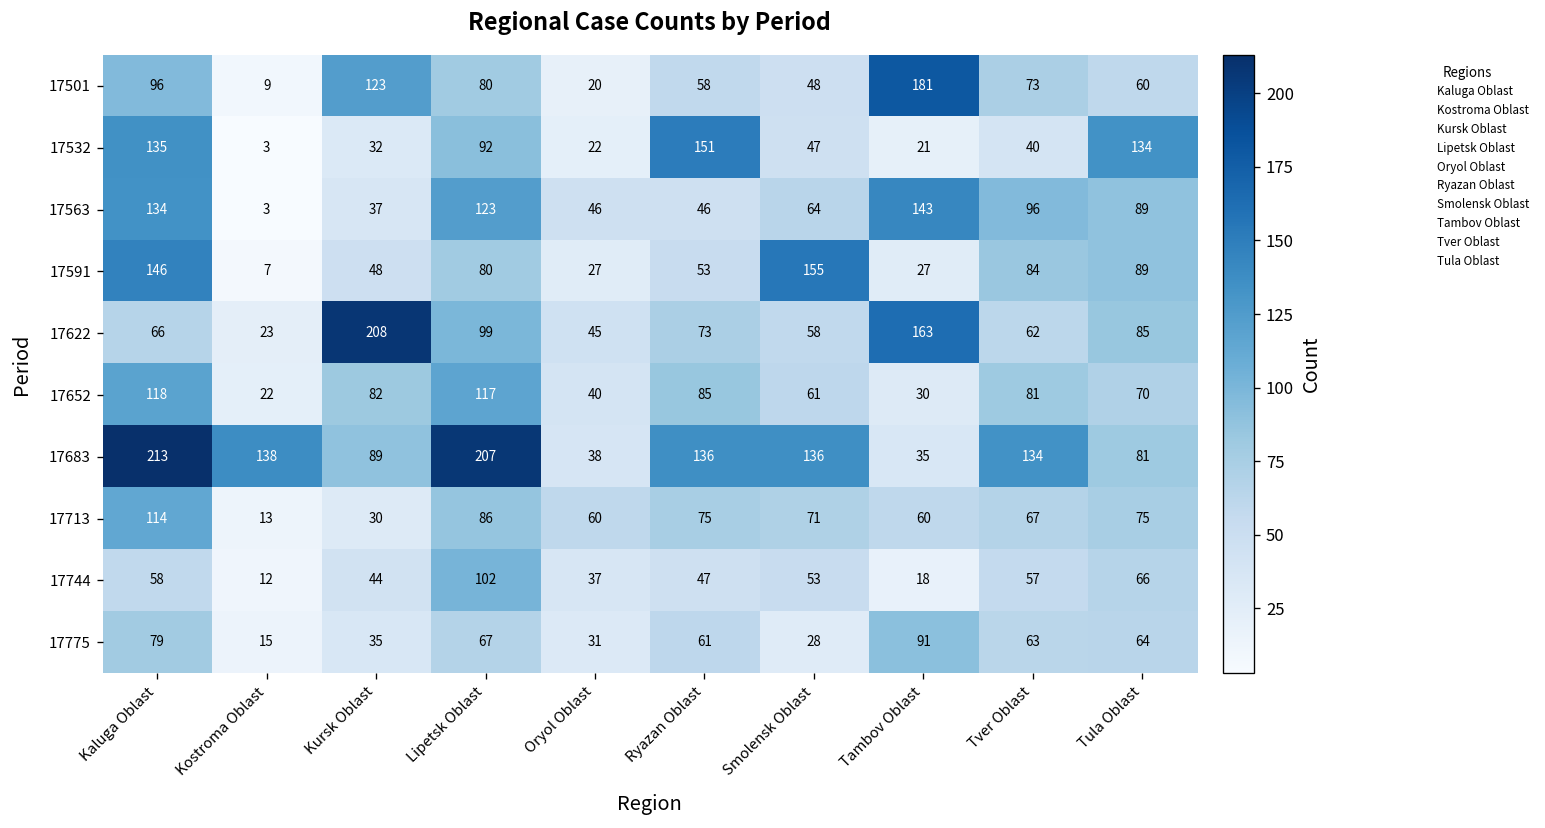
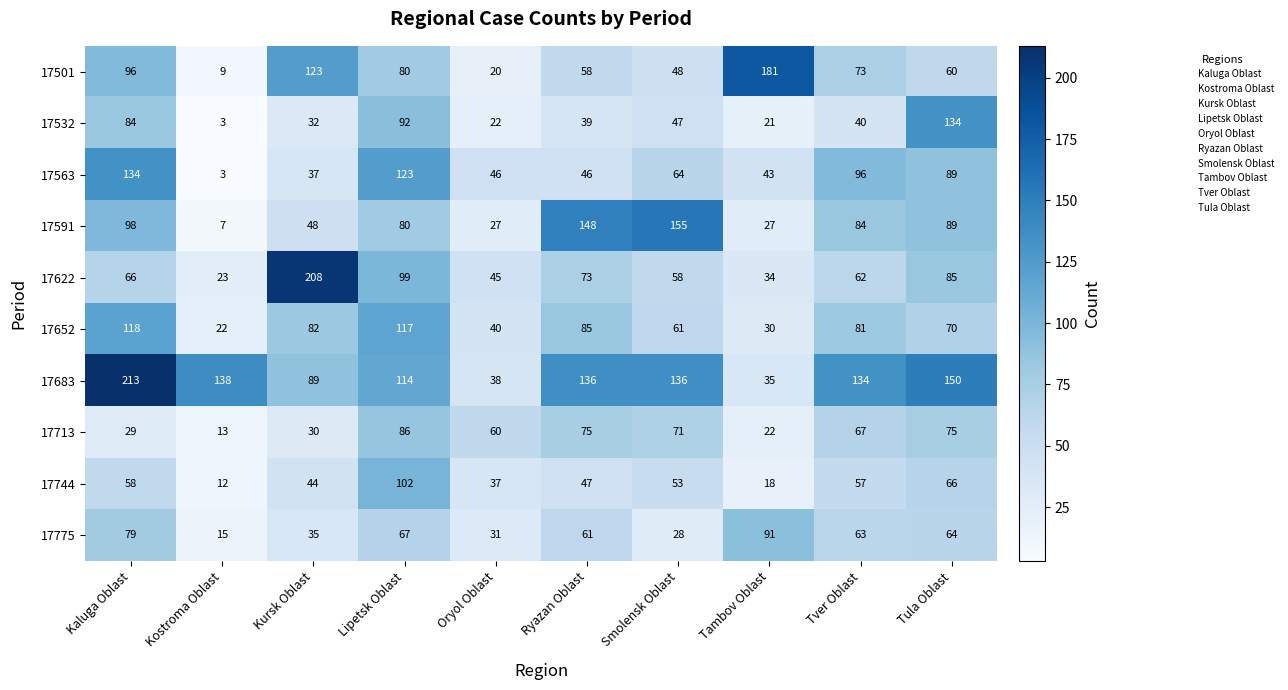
  {
    "17501": {
      "Kaluga Oblast": 96,
      "Kostroma Oblast": 9,
      "Kursk Oblast": 123,
      "Lipetsk Oblast": 80,
      "Oryol Oblast": 20,
      "Ryazan Oblast": 58,
      "Smolensk Oblast": 48,
      "Tambov Oblast": 181,
      "Tver Oblast": 73,
      "Tula Oblast": 60
    },
    "17532": {
-     "Kaluga Oblast": 135,
+     "Kaluga Oblast": 84,
      "Kostroma Oblast": 3,
      "Kursk Oblast": 32,
      "Lipetsk Oblast": 92,
      "Oryol Oblast": 22,
-     "Ryazan Oblast": 151,
+     "Ryazan Oblast": 39,
      "Smolensk Oblast": 47,
      "Tambov Oblast": 21,
      "Tver Oblast": 40,
      "Tula Oblast": 134
    },
    "17563": {
      "Kaluga Oblast": 134,
      "Kostroma Oblast": 3,
      "Kursk Oblast": 37,
      "Lipetsk Oblast": 123,
      "Oryol Oblast": 46,
      "Ryazan Oblast": 46,
      "Smolensk Oblast": 64,
-     "Tambov Oblast": 143,
+     "Tambov Oblast": 43,
      "Tver Oblast": 96,
      "Tula Oblast": 89
    },
    "17591": {
-     "Kaluga Oblast": 146,
+     "Kaluga Oblast": 98,
      "Kostroma Oblast": 7,
      "Kursk Oblast": 48,
      "Lipetsk Oblast": 80,
      "Oryol Oblast": 27,
-     "Ryazan Oblast": 53,
+     "Ryazan Oblast": 148,
      "Smolensk Oblast": 155,
      "Tambov Oblast": 27,
      "Tver Oblast": 84,
      "Tula Oblast": 89
    },
    "17622": {
      "Kaluga Oblast": 66,
      "Kostroma Oblast": 23,
      "Kursk Oblast": 208,
      "Lipetsk Oblast": 99,
      "Oryol Oblast": 45,
      "Ryazan Oblast": 73,
      "Smolensk Oblast": 58,
-     "Tambov Oblast": 163,
+     "Tambov Oblast": 34,
      "Tver Oblast": 62,
      "Tula Oblast": 85
    },
    "17652": {
      "Kaluga Oblast": 118,
      "Kostroma Oblast": 22,
      "Kursk Oblast": 82,
      "Lipetsk Oblast": 117,
      "Oryol Oblast": 40,
      "Ryazan Oblast": 85,
      "Smolensk Oblast": 61,
      "Tambov Oblast": 30,
      "Tver Oblast": 81,
      "Tula Oblast": 70
    },
    "17683": {
      "Kaluga Oblast": 213,
      "Kostroma Oblast": 138,
      "Kursk Oblast": 89,
-     "Lipetsk Oblast": 207,
+     "Lipetsk Oblast": 114,
      "Oryol Oblast": 38,
      "Ryazan Oblast": 136,
      "Smolensk Oblast": 136,
      "Tambov Oblast": 35,
      "Tver Oblast": 134,
-     "Tula Oblast": 81
+     "Tula Oblast": 150
    },
    "17713": {
-     "Kaluga Oblast": 114,
+     "Kaluga Oblast": 29,
      "Kostroma Oblast": 13,
      "Kursk Oblast": 30,
      "Lipetsk Oblast": 86,
      "Oryol Oblast": 60,
      "Ryazan Oblast": 75,
      "Smolensk Oblast": 71,
-     "Tambov Oblast": 60,
+     "Tambov Oblast": 22,
      "Tver Oblast": 67,
      "Tula Oblast": 75
    },
    "17744": {
      "Kaluga Oblast": 58,
      "Kostroma Oblast": 12,
      "Kursk Oblast": 44,
      "Lipetsk Oblast": 102,
      "Oryol Oblast": 37,
      "Ryazan Oblast": 47,
      "Smolensk Oblast": 53,
      "Tambov Oblast": 18,
      "Tver Oblast": 57,
      "Tula Oblast": 66
    },
    "17775": {
      "Kaluga Oblast": 79,
      "Kostroma Oblast": 15,
      "Kursk Oblast": 35,
      "Lipetsk Oblast": 67,
      "Oryol Oblast": 31,
      "Ryazan Oblast": 61,
      "Smolensk Oblast": 28,
      "Tambov Oblast": 91,
      "Tver Oblast": 63,
      "Tula Oblast": 64
    }
  }
